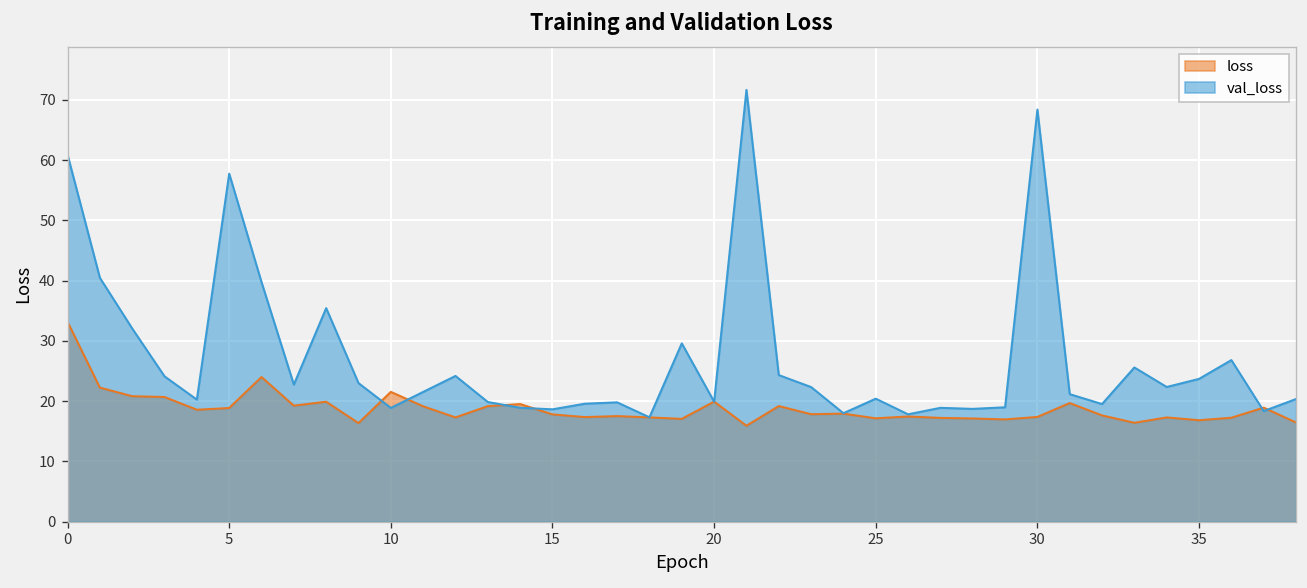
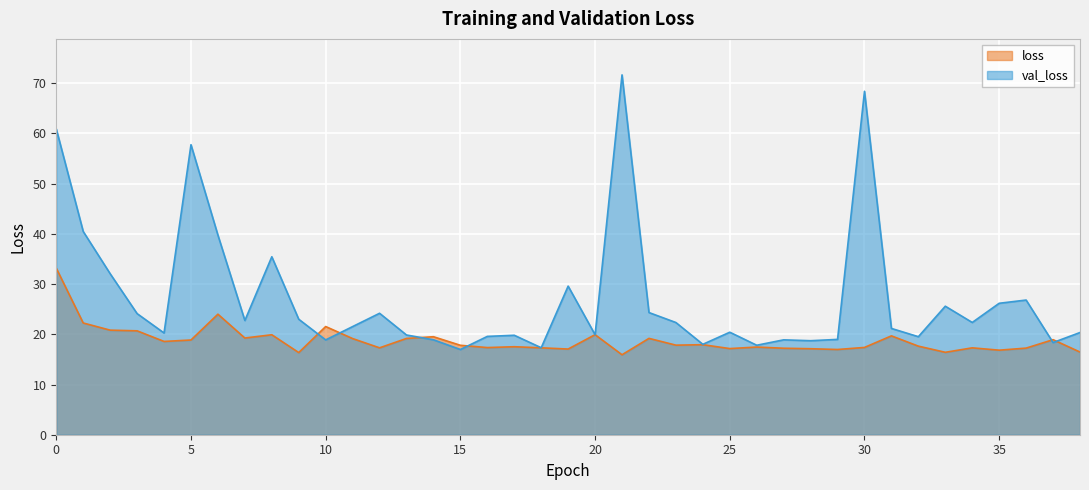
  {
    "loss": {
      "0": 33,
      "5": 19,
      "10": 22,
      "15": 18,
      "25": 17,
      "30": 17,
      "35": 17
    },
    "val_loss": {
      "0": 61,
      "5": 58,
      "10": 19,
-     "15": 19,
+     "15": 17,
      "25": 20,
      "30": 68,
-     "35": 24
+     "35": 26
    }
  }
